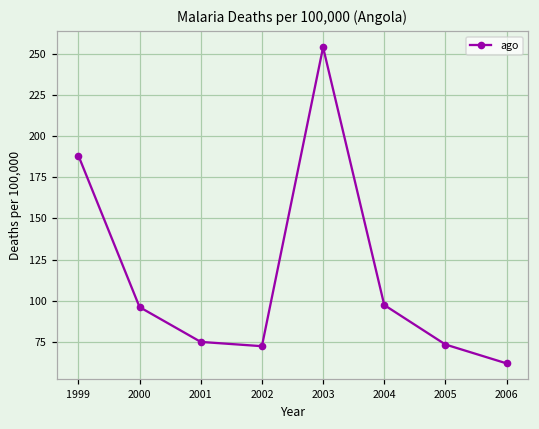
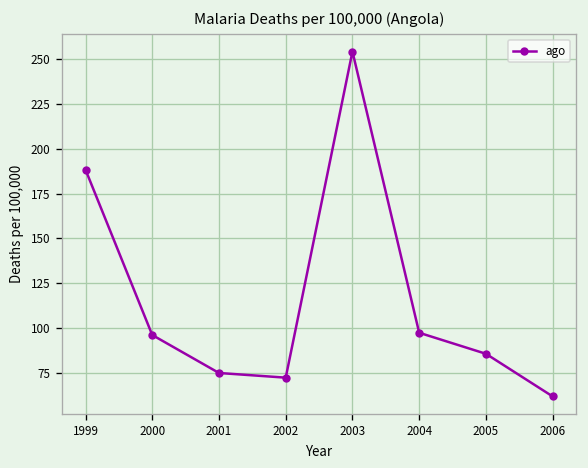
  {
    "1999": 188,
    "2000": 96,
    "2001": 75,
    "2002": 72,
    "2003": 254,
    "2004": 97,
-   "2005": 73,
+   "2005": 86,
    "2006": 62
  }
